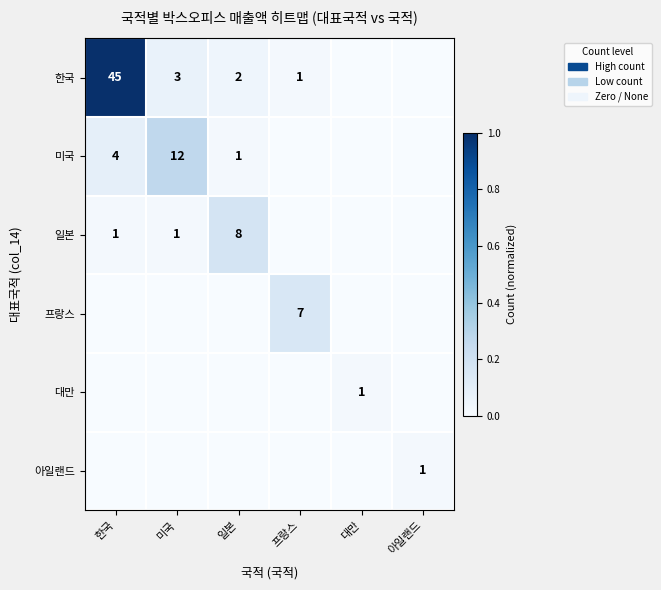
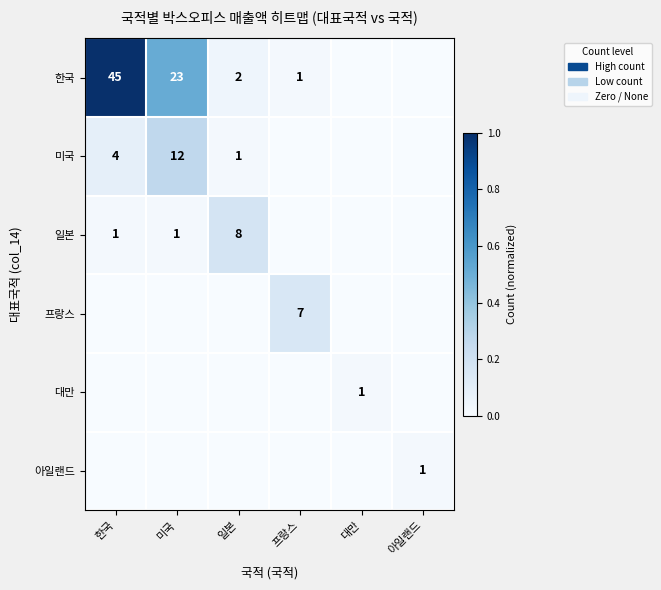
  {
    "한국": {
      "한국": 45,
-     "미국": 3,
+     "미국": 23,
      "일본": 2,
      "프랑스": 1
    },
    "미국": {
      "한국": 4,
      "미국": 12,
      "일본": 1
    },
    "일본": {
      "한국": 1,
      "미국": 1,
      "일본": 8
    },
    "프랑스": {
      "프랑스": 7
    },
    "대만": {
      "대만": 1
    },
    "아일랜드": {
      "아일랜드": 1
    }
  }
